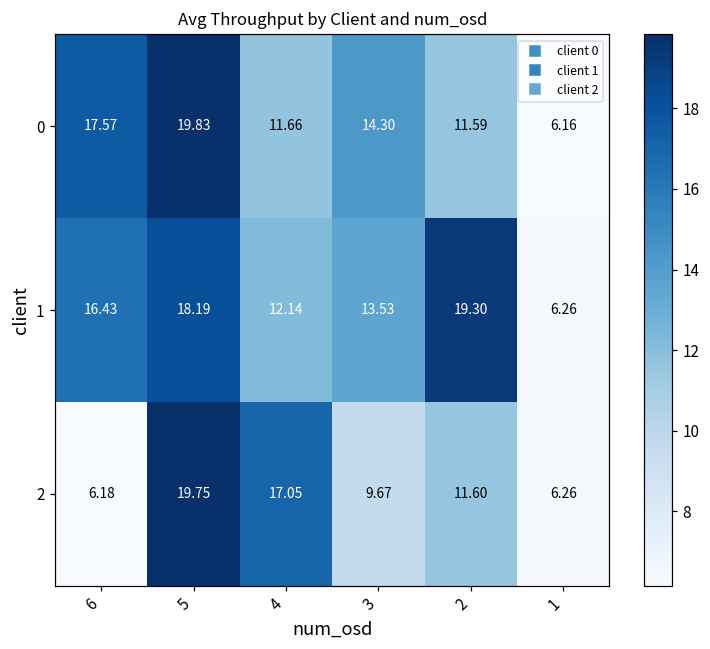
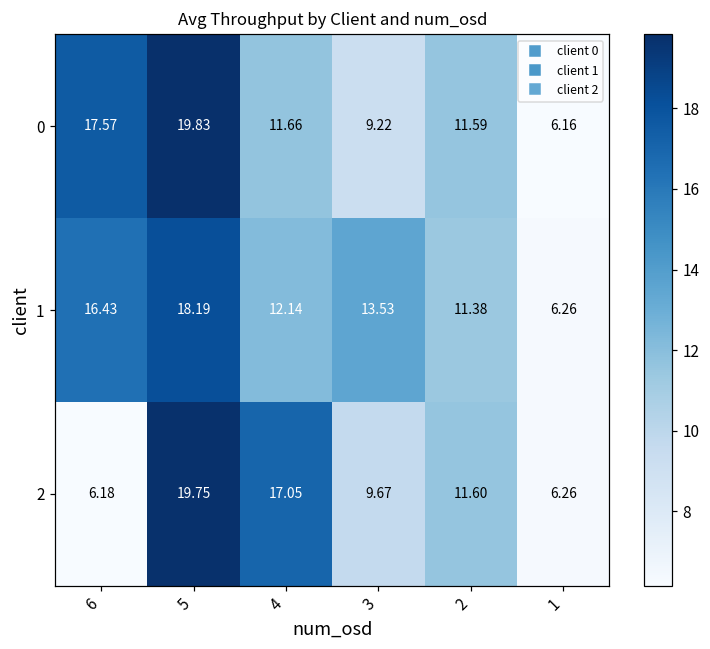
  {
    "0": {
      "6": 17.57,
      "5": 19.83,
      "4": 11.66,
-     "3": 14.30,
+     "3": 9.22,
      "2": 11.59,
      "1": 6.16
    },
    "1": {
      "6": 16.43,
      "5": 18.19,
      "4": 12.14,
      "3": 13.53,
-     "2": 19.30,
+     "2": 11.38,
      "1": 6.26
    },
    "2": {
      "6": 6.18,
      "5": 19.75,
      "4": 17.05,
      "3": 9.67,
      "2": 11.60,
      "1": 6.26
    }
  }
